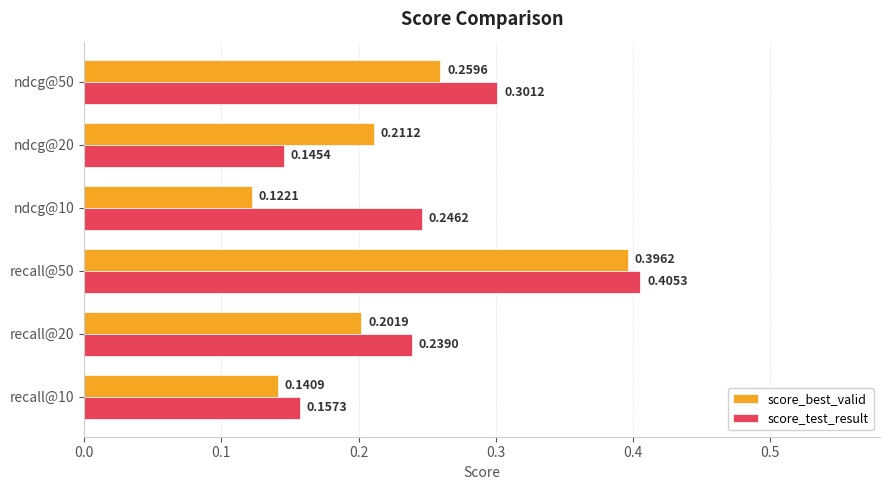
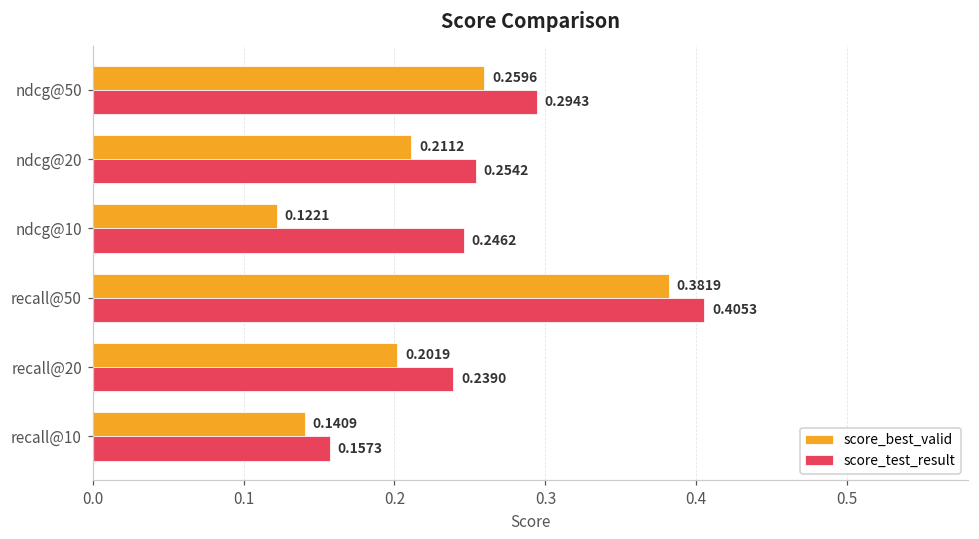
  {
    "score_best_valid": {
      "ndcg@50": 0.2596,
      "ndcg@20": 0.2112,
      "ndcg@10": 0.1221,
-     "recall@50": 0.3962,
+     "recall@50": 0.3819,
      "recall@20": 0.2019,
      "recall@10": 0.1409
    },
    "score_test_result": {
-     "ndcg@50": 0.3012,
-     "ndcg@20": 0.1454,
+     "ndcg@50": 0.2943,
+     "ndcg@20": 0.2542,
      "ndcg@10": 0.2462,
      "recall@50": 0.4053,
      "recall@20": 0.2390,
      "recall@10": 0.1573
    }
  }
